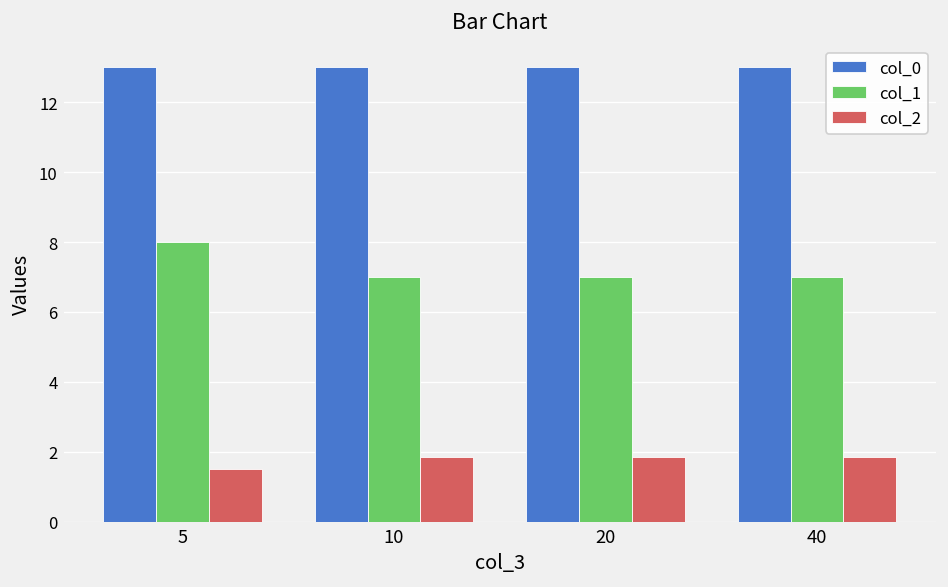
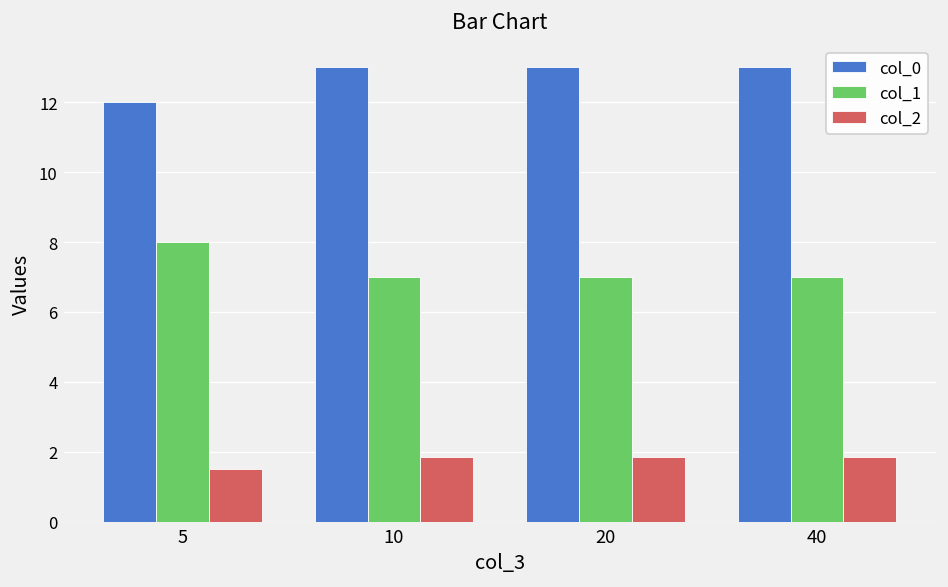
  {
    "col_0": {
-     "5": 13,
+     "5": 12,
      "10": 13,
      "20": 13,
      "40": 13
    },
    "col_1": {
      "5": 8,
      "10": 7,
      "20": 7,
      "40": 7
    },
    "col_2": {
      "5": 1.5,
      "10": 1.9,
      "20": 1.9,
      "40": 1.9
    }
  }
